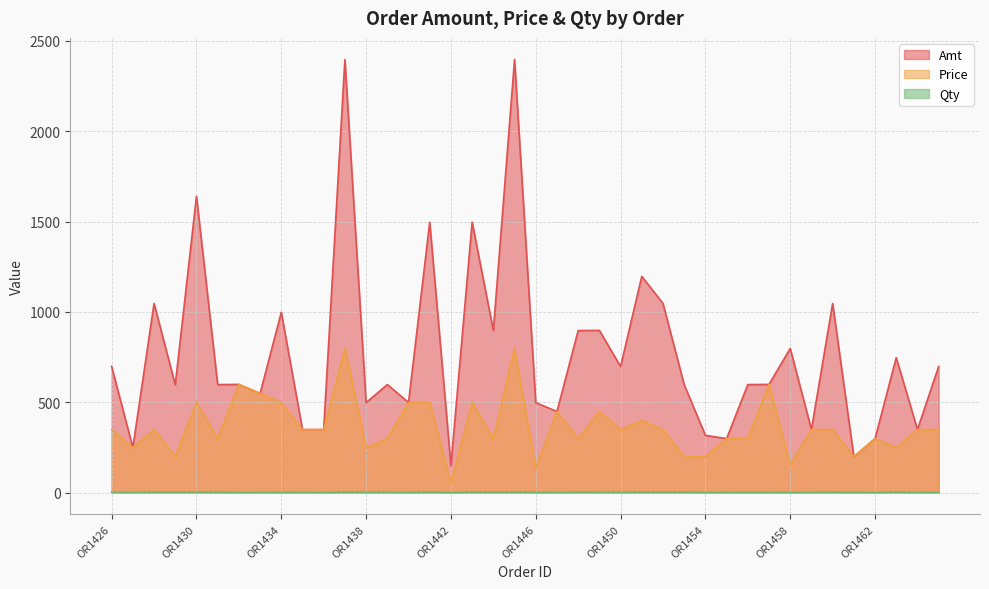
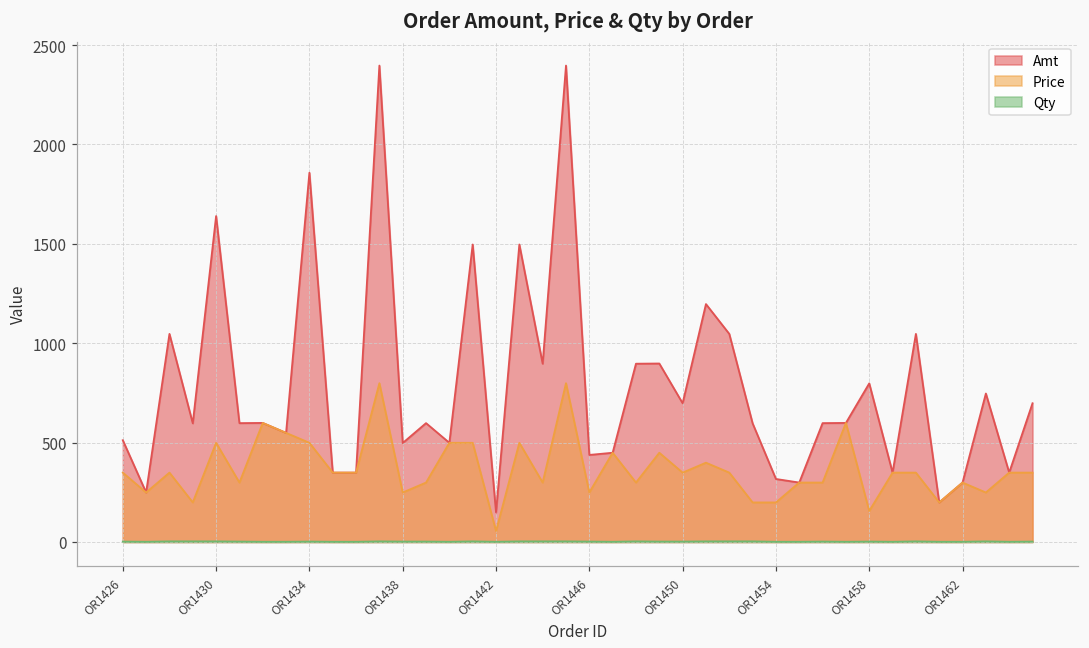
  {
    "Amt": {
-     "OR1426": 700,
+     "OR1426": 510,
      "OR1430": 1640,
-     "OR1434": 1000,
+     "OR1434": 1860,
      "OR1438": 500,
      "OR1442": 150,
-     "OR1446": 500,
+     "OR1446": 440,
      "OR1450": 700,
      "OR1454": 320,
      "OR1458": 800
    },
    "Price": {
      "OR1426": 350,
      "OR1430": 500,
      "OR1434": 500,
      "OR1438": 250,
      "OR1442": 60,
-     "OR1446": 140,
+     "OR1446": 250,
      "OR1450": 350,
      "OR1454": 200,
      "OR1458": 160
    },
    "Qty": {
      "OR1426": 0,
      "OR1430": 0,
      "OR1434": 0,
      "OR1438": 0,
      "OR1442": 0,
      "OR1446": 0,
      "OR1450": 0,
      "OR1454": 0,
      "OR1458": 0,
      "OR1462": 0
    }
  }
